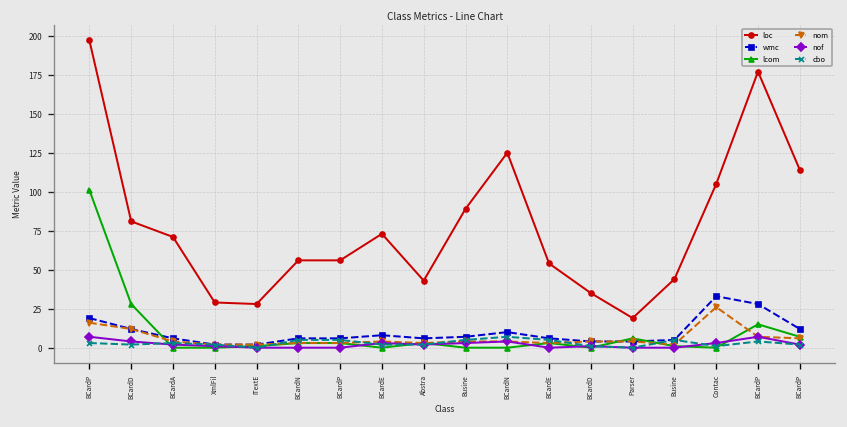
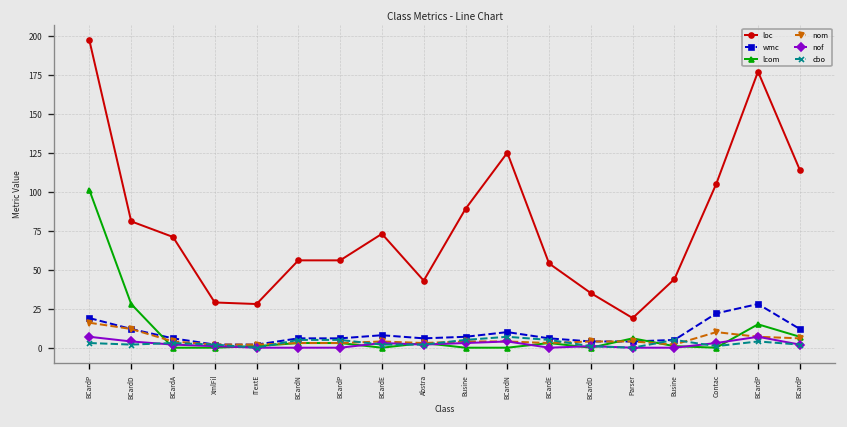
  {
    "loc": {
      "BCardA": 71,
      "XmlFil": 29,
      "ITextE": 28,
      "Abstra": 43,
      "Parser": 19,
      "Contac": 105
    },
    "wmc": {
      "BCardA": 6,
      "Abstra": 6,
-     "Contac": 33
+     "Contac": 22
    },
    "lcom": {
      "BCardA": 0,
      "Parser": 6
    },
    "nom": {
-     "Contac": 26
+     "Contac": 10
    },
    "nof": {
      "Contac": 3
    }
  }
